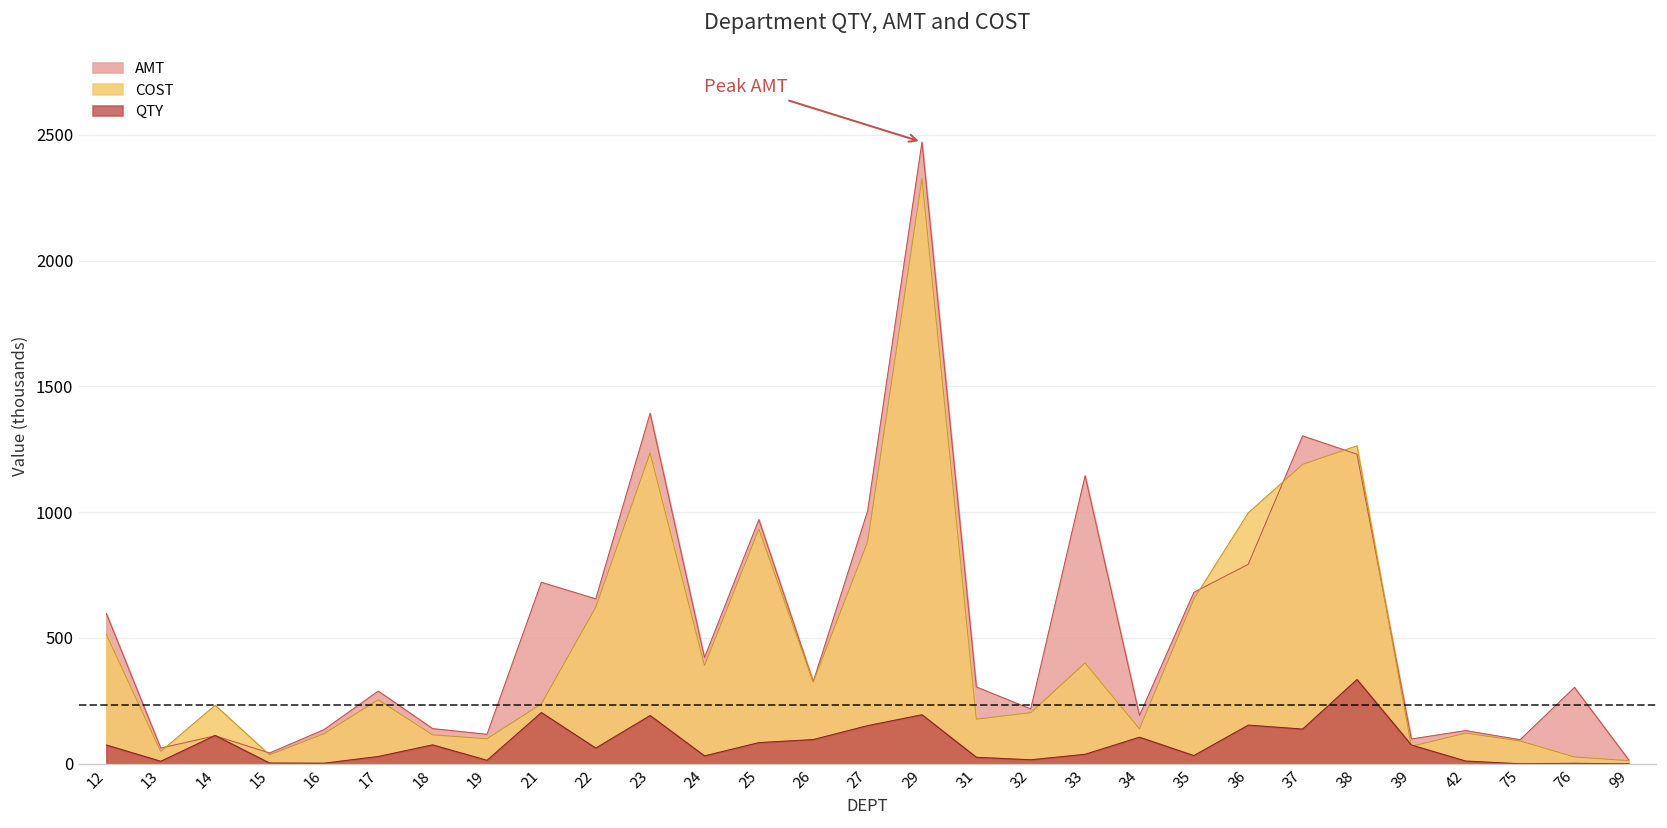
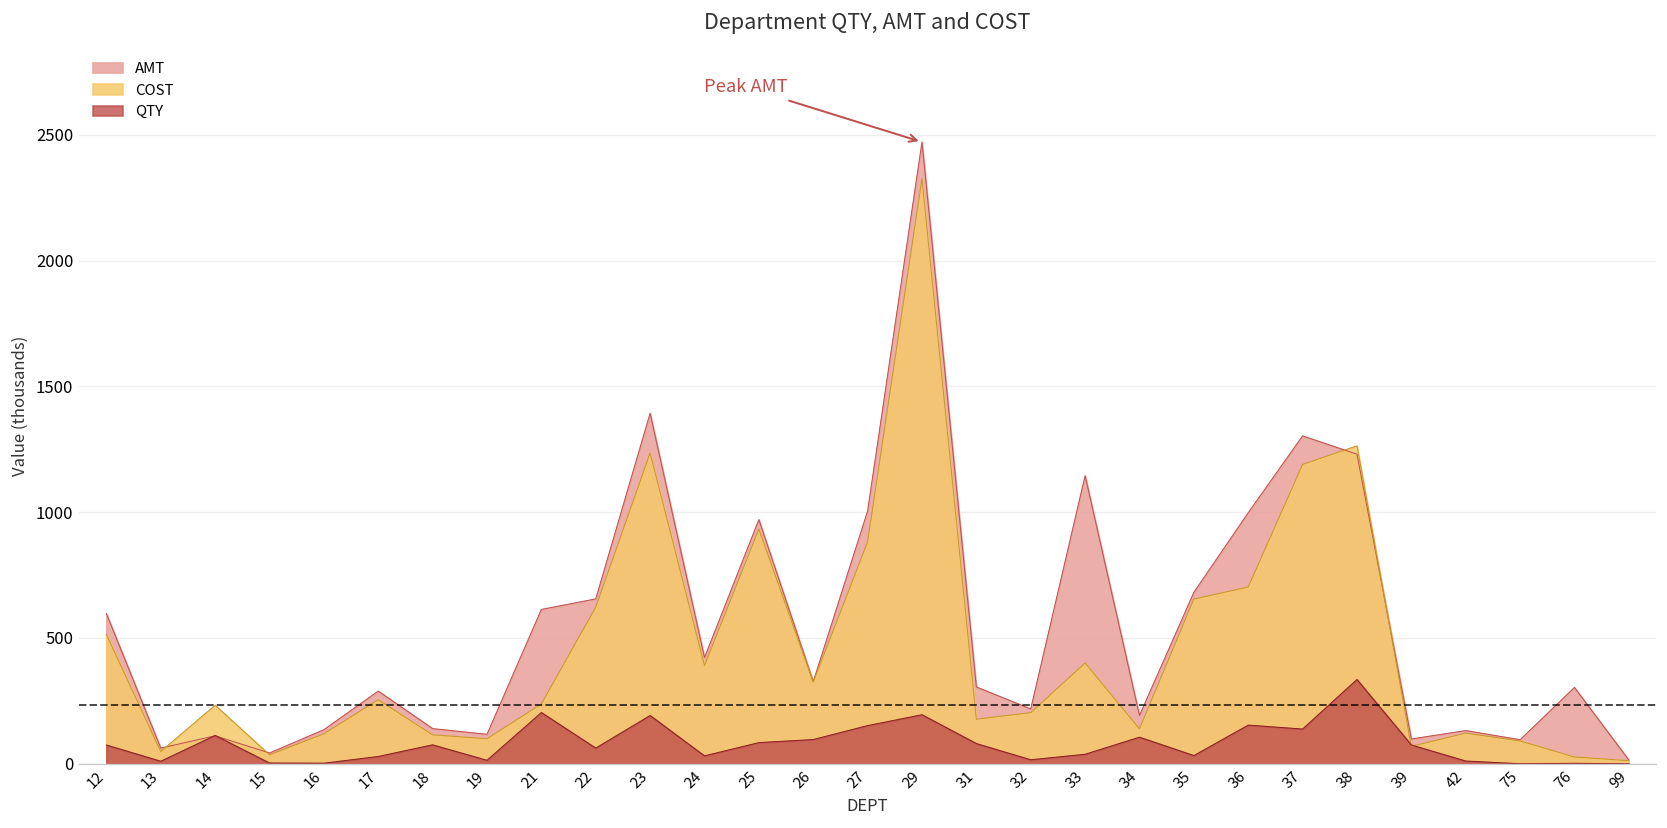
  {
    "AMT": {
      "12": 600,
      "13": 60,
      "16": 140,
      "17": 290,
      "18": 140,
      "19": 120,
-     "21": 720,
+     "21": 610,
      "22": 660,
      "23": 1390,
      "24": 420,
      "25": 970,
      "27": 1000,
      "29": 2470,
      "31": 310,
      "32": 220,
      "33": 1140,
      "34": 190,
      "35": 680,
-     "36": 790,
+     "36": 1000,
      "37": 1300,
      "38": 1230,
      "39": 100,
      "76": 300
    },
    "COST": {
      "12": 510,
      "13": 50,
      "14": 230,
      "16": 120,
      "17": 250,
      "18": 120,
      "19": 100,
      "21": 240,
      "22": 620,
      "23": 1240,
      "24": 390,
      "25": 930,
      "27": 880,
      "29": 2330,
      "31": 180,
      "32": 200,
      "33": 400,
      "34": 140,
      "35": 650,
-     "36": 1000,
+     "36": 700,
      "37": 1190,
      "38": 1260,
      "76": 30
    },
    "QTY": {
      "12": 70,
      "13": 10,
      "15": 0,
      "16": 0,
      "17": 30,
      "18": 80,
      "19": 10,
      "21": 200,
      "22": 60,
      "23": 190,
      "24": 30,
      "25": 80,
      "26": 100,
      "27": 150,
      "29": 190,
-     "31": 30,
+     "31": 80,
      "32": 20,
      "33": 40,
      "34": 110,
      "35": 30,
      "36": 150,
      "37": 140,
      "38": 330,
      "42": 10,
      "75": 0,
      "76": 0,
      "99": 0
    }
  }
